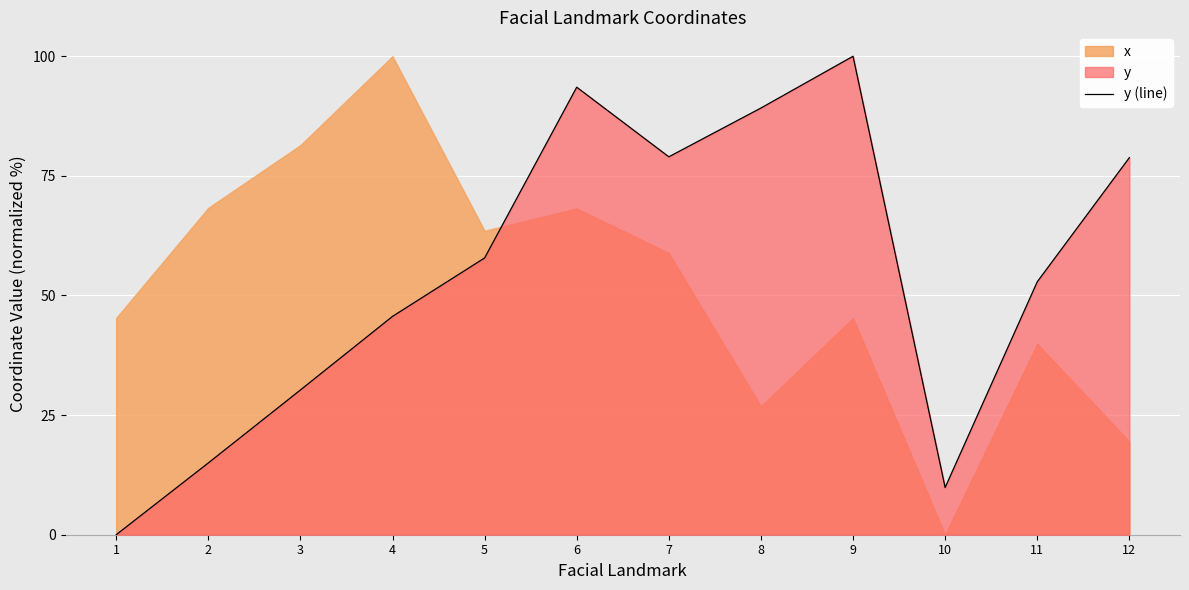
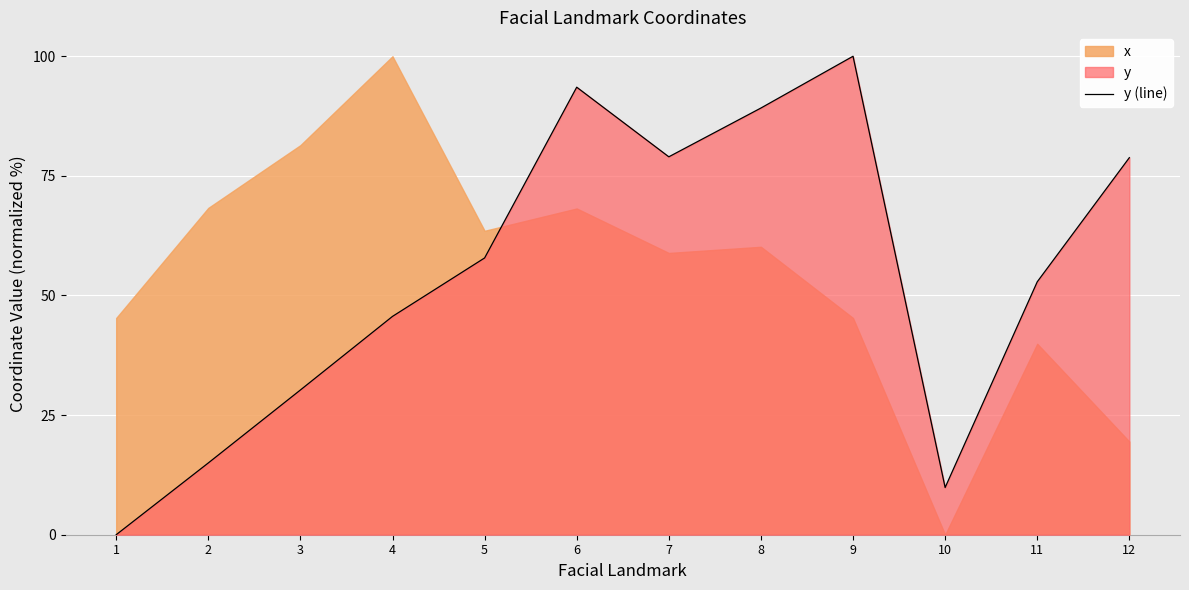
  {
    "x": {
      "1": 45,
      "2": 68,
      "3": 81,
      "4": 100,
      "5": 64,
      "6": 68,
      "7": 59,
-     "8": 27,
+     "8": 60,
      "9": 45,
      "10": 0,
      "11": 40,
      "12": 19
    },
    "y": {
      "1": 0,
      "2": 15,
      "3": 30,
      "4": 46,
      "5": 58,
      "6": 94,
      "7": 79,
      "8": 89,
      "9": 100,
      "10": 10,
      "11": 53,
      "12": 79
    }
  }
